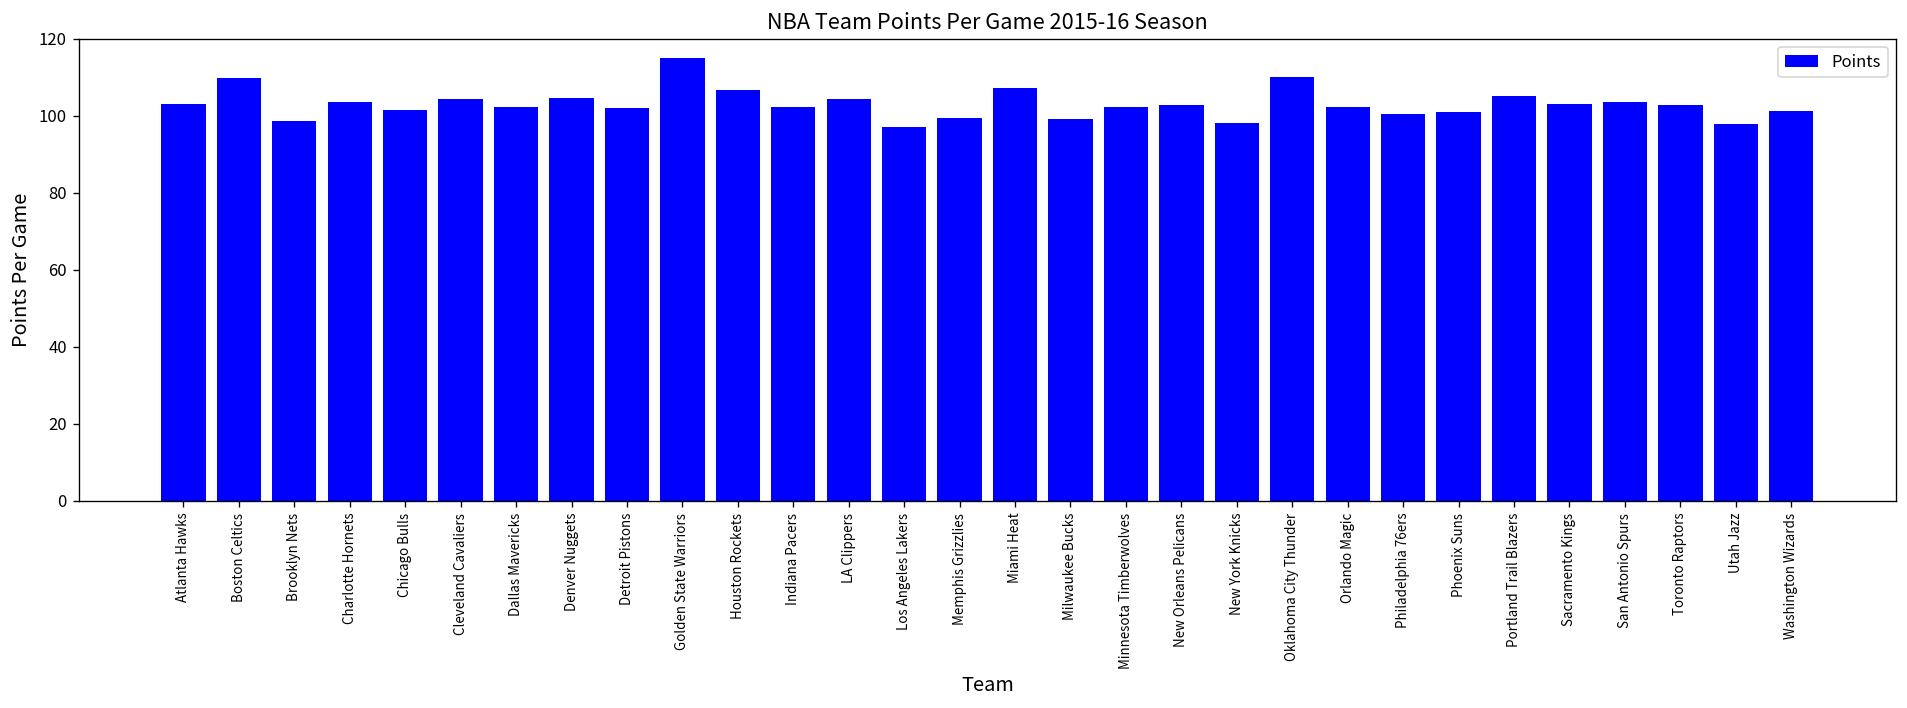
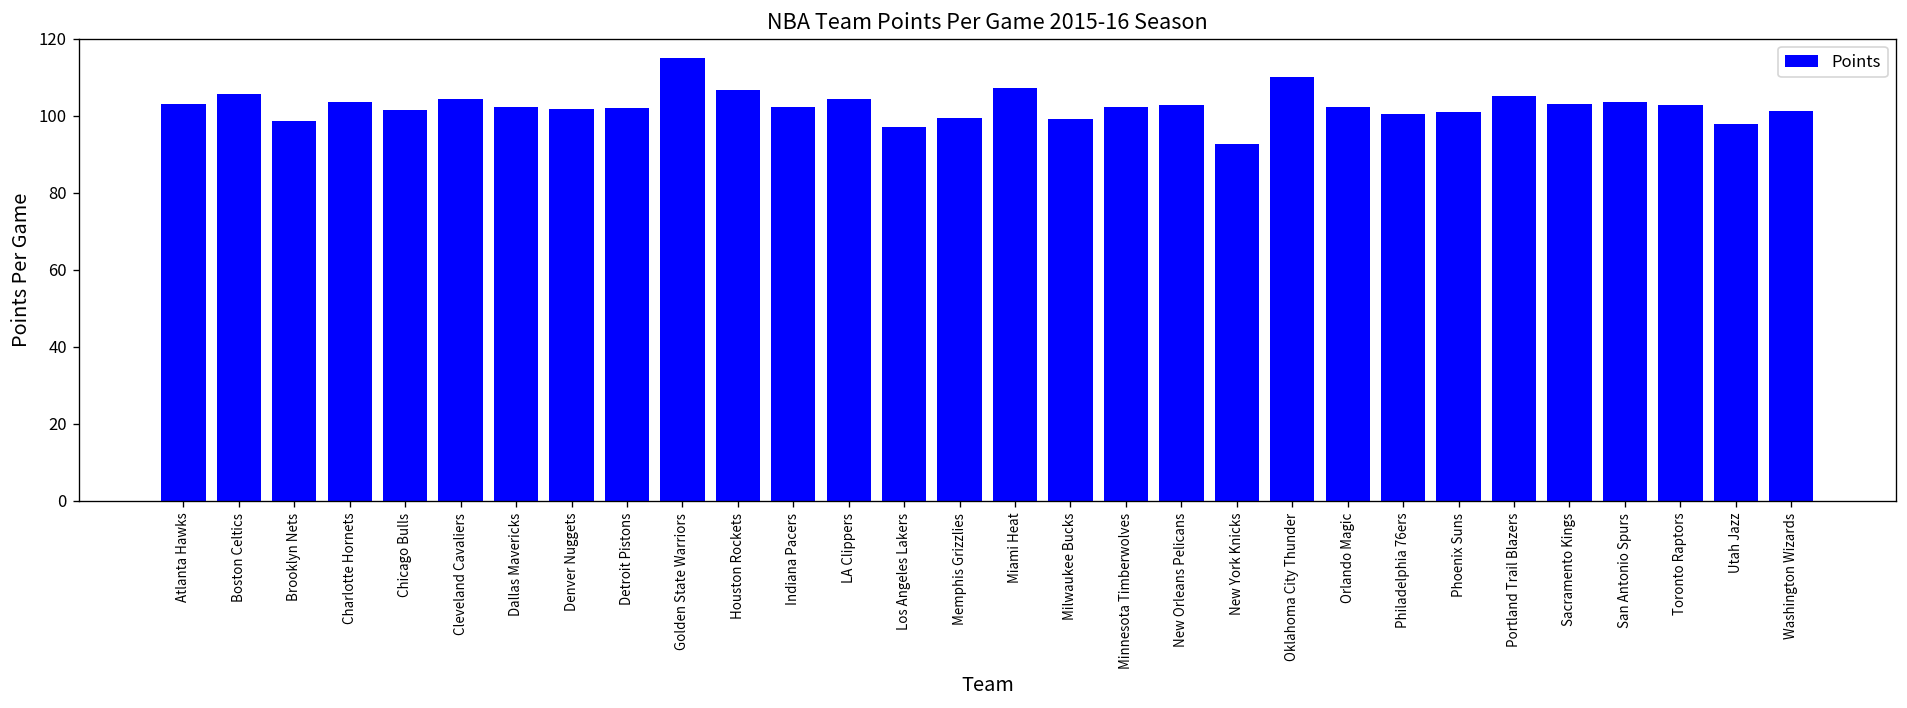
  {
    "Atlanta Hawks": 103,
-   "Boston Celtics": 110,
+   "Boston Celtics": 106,
    "Brooklyn Nets": 99,
    "Charlotte Hornets": 104,
    "Chicago Bulls": 102,
    "Cleveland Cavaliers": 104,
    "Dallas Mavericks": 102,
-   "Denver Nuggets": 105,
+   "Denver Nuggets": 102,
    "Detroit Pistons": 102,
    "Golden State Warriors": 115,
    "Houston Rockets": 107,
    "Indiana Pacers": 102,
    "LA Clippers": 104,
    "Los Angeles Lakers": 97,
    "Memphis Grizzlies": 99,
    "Miami Heat": 107,
    "Milwaukee Bucks": 99,
    "Minnesota Timberwolves": 102,
    "New Orleans Pelicans": 103,
-   "New York Knicks": 98,
+   "New York Knicks": 93,
    "Oklahoma City Thunder": 110,
    "Orlando Magic": 102,
    "Philadelphia 76ers": 101,
    "Phoenix Suns": 101,
    "Portland Trail Blazers": 105,
    "Sacramento Kings": 103,
    "San Antonio Spurs": 104,
    "Toronto Raptors": 103,
    "Utah Jazz": 98,
    "Washington Wizards": 101
  }
